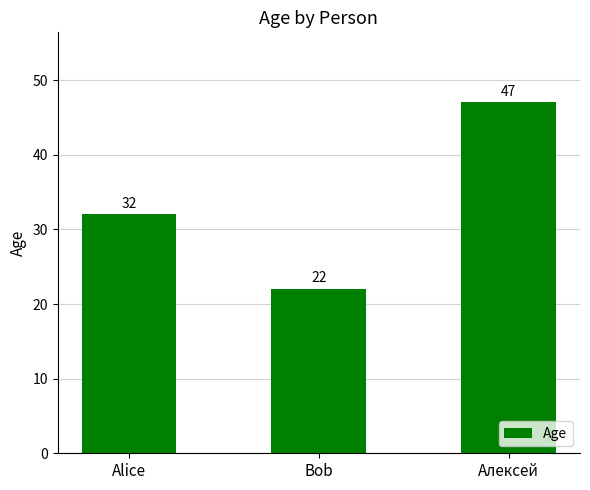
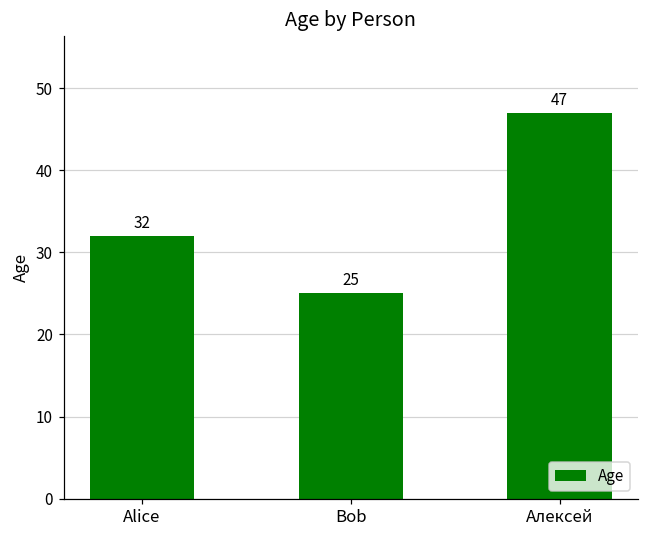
  {
    "Alice": 32,
-   "Bob": 22,
+   "Bob": 25,
    "Алексей": 47
  }
